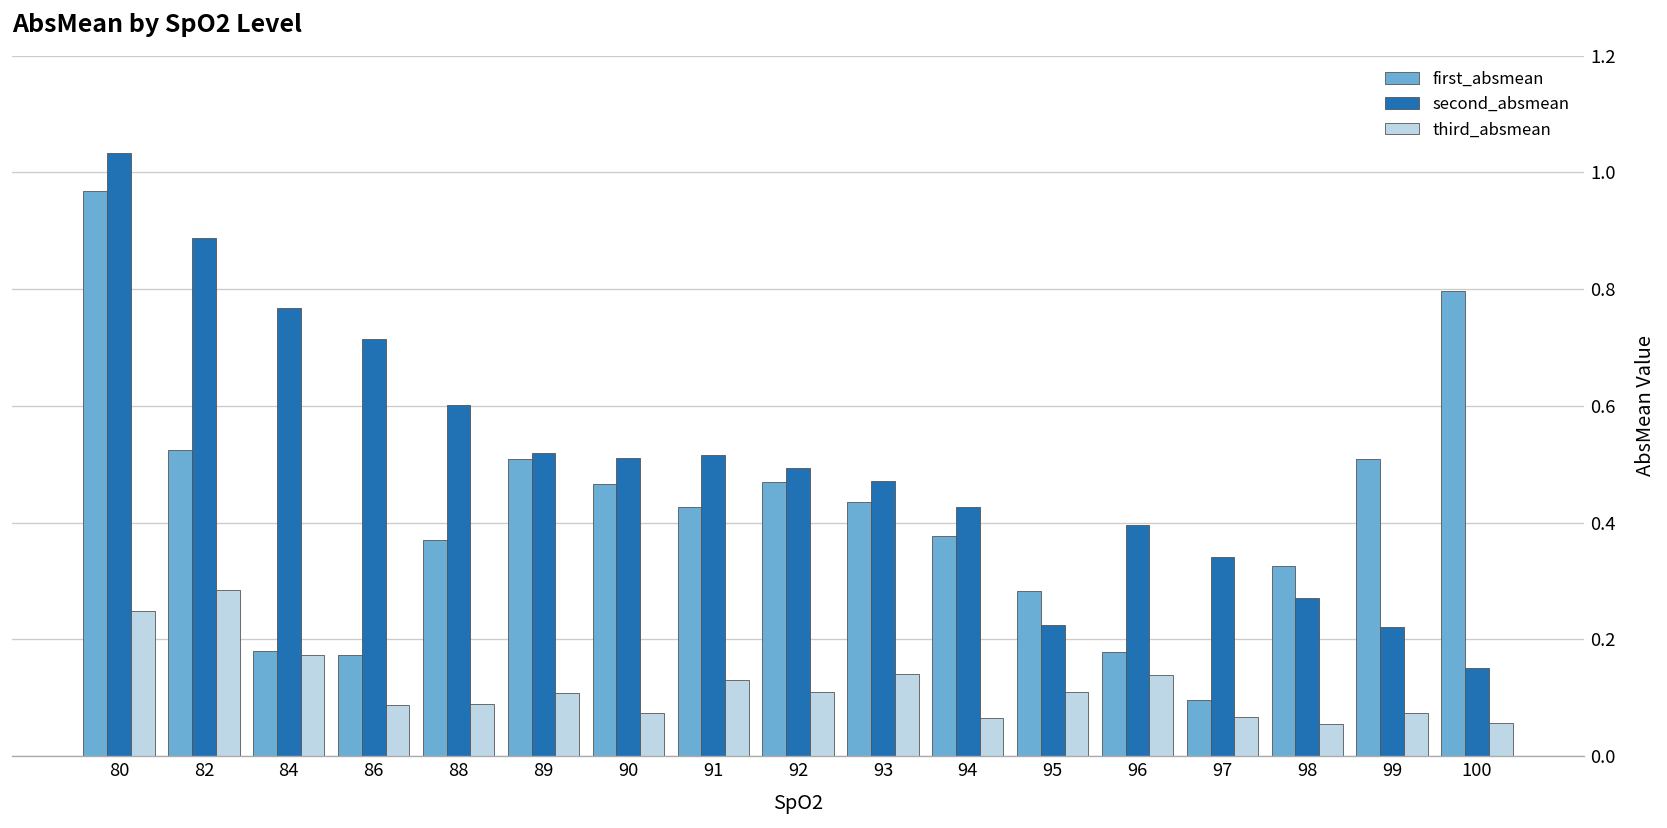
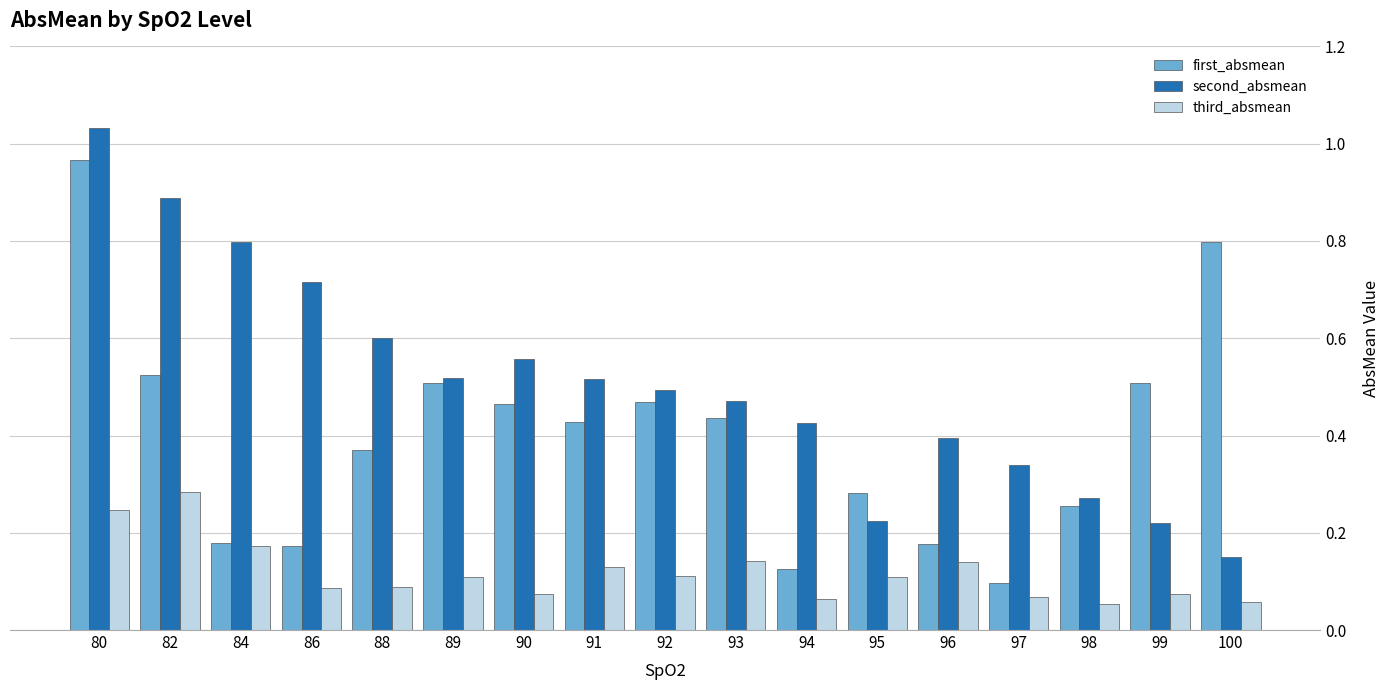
  {
    "first_absmean": {
      "80": 0.97,
      "82": 0.52,
      "84": 0.18,
      "86": 0.17,
      "88": 0.37,
      "89": 0.51,
      "90": 0.47,
      "91": 0.43,
      "92": 0.47,
      "93": 0.44,
-     "94": 0.38,
+     "94": 0.13,
      "95": 0.28,
      "96": 0.18,
      "97": 0.10,
-     "98": 0.32,
+     "98": 0.25,
      "99": 0.51,
      "100": 0.80
    },
    "second_absmean": {
      "80": 1.03,
      "82": 0.89,
-     "84": 0.77,
+     "84": 0.80,
      "86": 0.72,
      "88": 0.60,
      "89": 0.52,
-     "90": 0.51,
+     "90": 0.56,
      "91": 0.52,
      "92": 0.49,
      "93": 0.47,
      "94": 0.43,
      "95": 0.23,
      "96": 0.40,
      "97": 0.34,
      "98": 0.27,
      "99": 0.22,
      "100": 0.15
    },
    "third_absmean": {
      "80": 0.25,
      "82": 0.28,
      "84": 0.17,
      "86": 0.09,
      "88": 0.09,
      "89": 0.11,
      "90": 0.07,
      "91": 0.13,
      "92": 0.11,
      "93": 0.14,
      "94": 0.06,
      "95": 0.11,
      "96": 0.14,
      "97": 0.07,
      "98": 0.05,
      "99": 0.07,
      "100": 0.06
    }
  }
